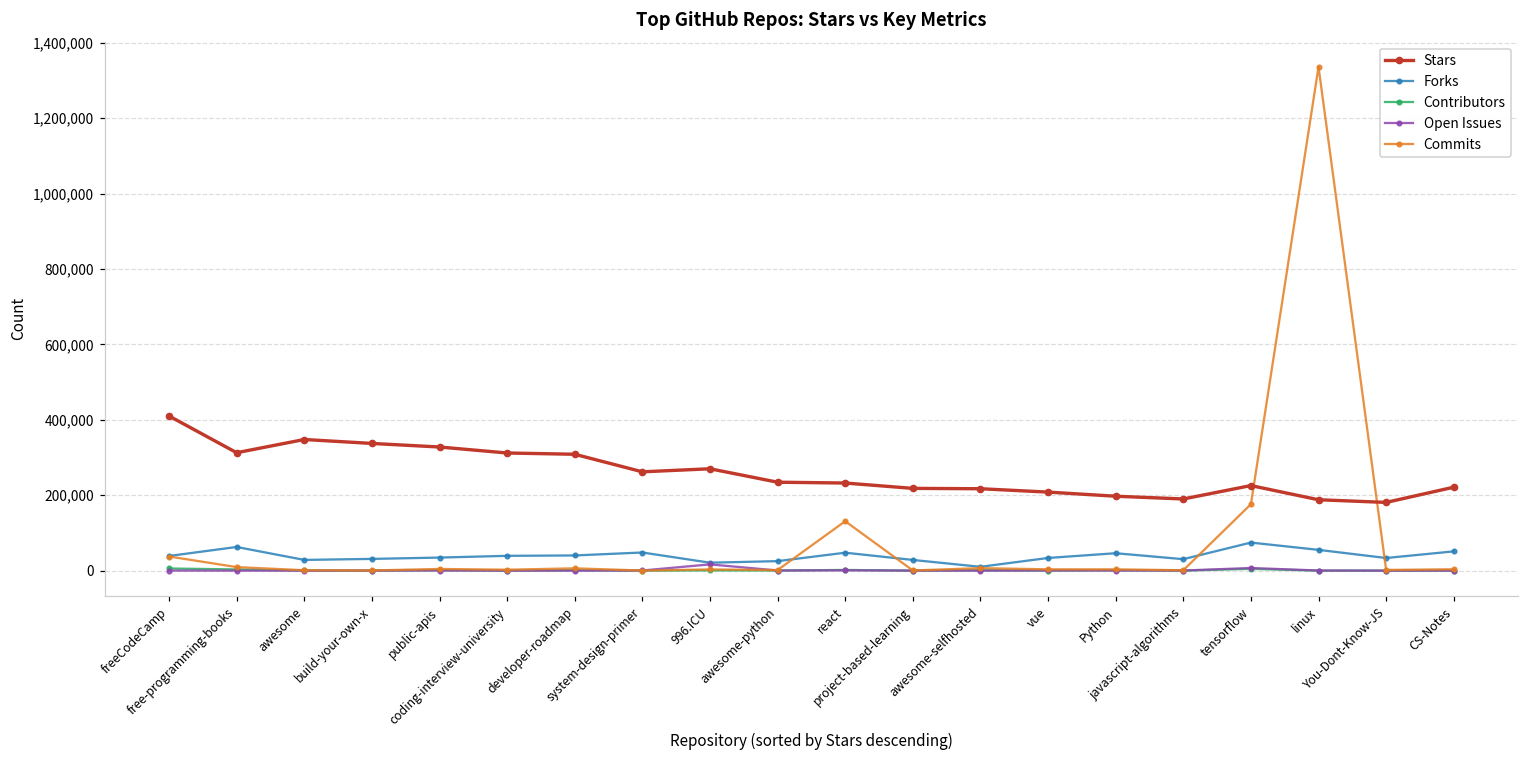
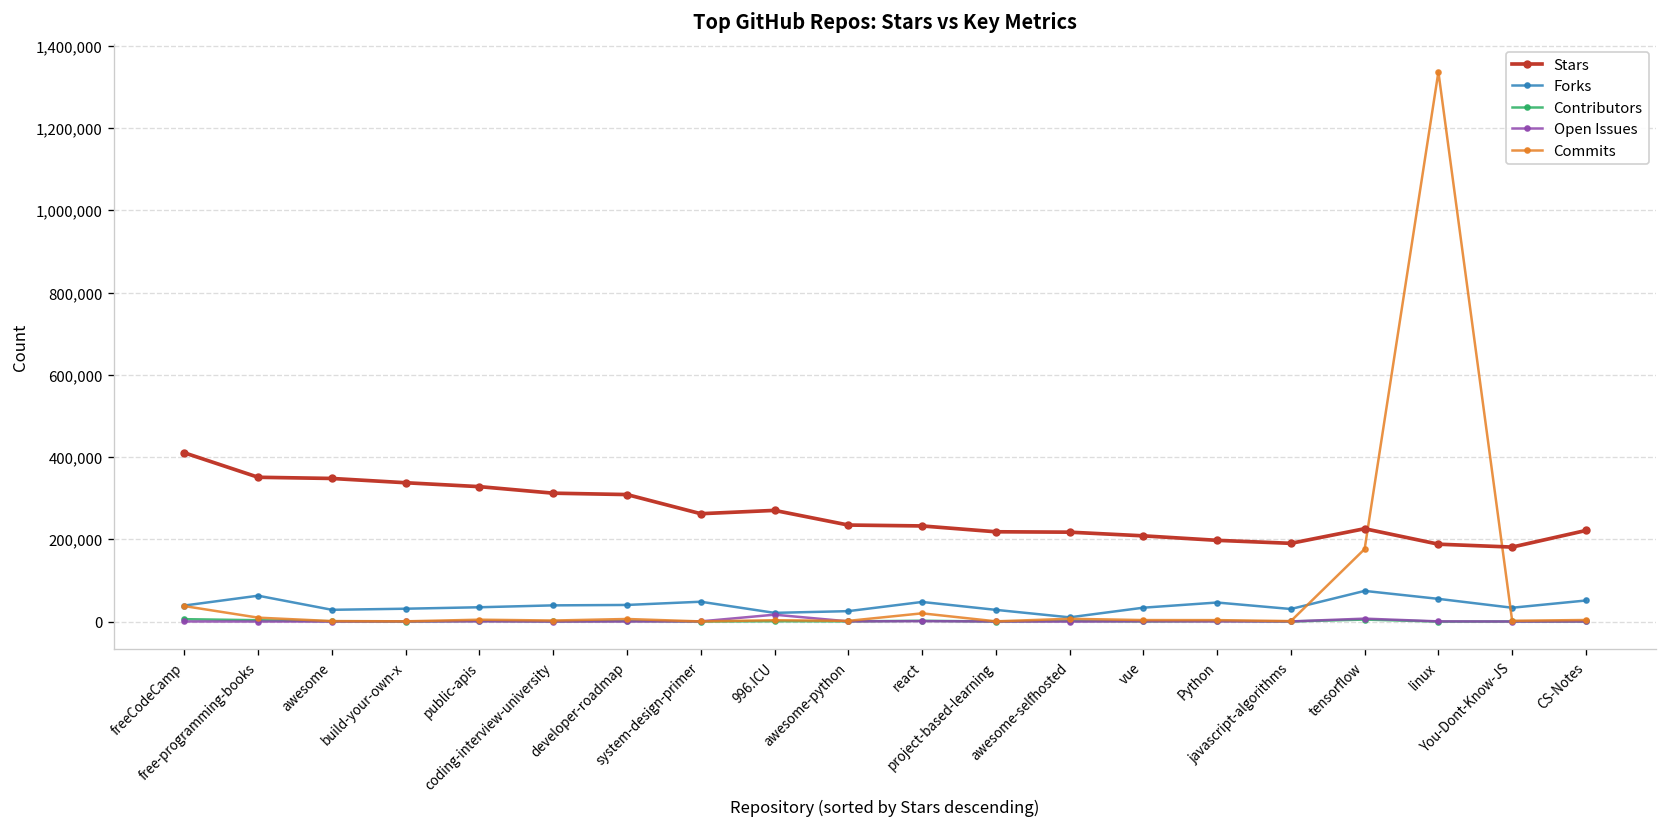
  {
    "Stars": {
      "freeCodeCamp": "410,000",
-     "free-programming-books": "310,000",
+     "free-programming-books": "350,000",
      "awesome": "350,000",
      "build-your-own-x": "340,000",
      "public-apis": "330,000",
      "coding-interview-university": "310,000",
      "developer-roadmap": "310,000",
      "system-design-primer": "260,000",
      "996.ICU": "270,000",
      "awesome-python": "230,000",
      "react": "230,000",
      "project-based-learning": "220,000",
      "awesome-selfhosted": "220,000",
      "vue": "210,000",
      "Python": "200,000",
      "javascript-algorithms": "190,000",
      "tensorflow": "230,000",
      "linux": "190,000",
      "You-Dont-Know-JS": "180,000",
      "CS-Notes": "220,000"
    },
    "Forks": {
      "free-programming-books": "60,000",
      "awesome": "30,000",
      "build-your-own-x": "30,000",
      "public-apis": "30,000",
      "coding-interview-university": "40,000",
      "developer-roadmap": "40,000",
      "system-design-primer": "50,000",
      "awesome-python": "30,000",
      "react": "50,000",
      "project-based-learning": "30,000",
      "vue": "30,000",
      "Python": "50,000",
      "javascript-algorithms": "30,000",
      "tensorflow": "70,000",
      "linux": "60,000",
      "You-Dont-Know-JS": "30,000",
      "CS-Notes": "50,000"
    },
    "Commits": {
-     "react": "130,000",
+     "react": "20,000",
      "tensorflow": "180,000",
      "linux": "1,340,000"
    }
  }
